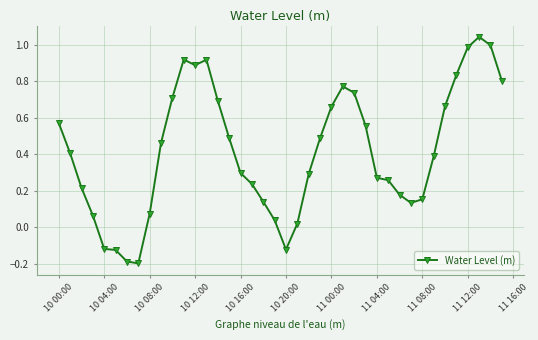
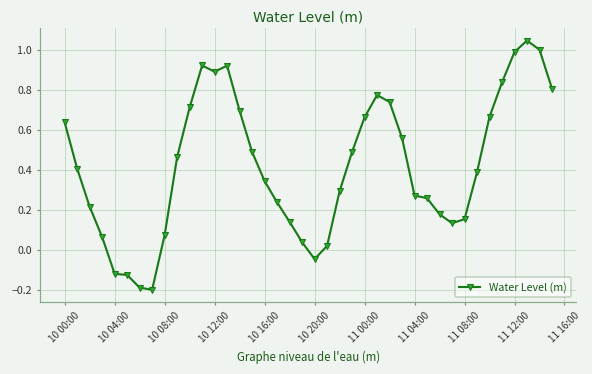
  {
-   "10 00:00": 0.57,
+   "10 00:00": 0.64,
    "10 04:00": -0.12,
    "10 08:00": 0.07,
    "10 12:00": 0.89,
-   "10 16:00": 0.30,
-   "10 20:00": -0.12,
+   "10 16:00": 0.34,
+   "10 20:00": -0.05,
    "11 00:00": 0.66,
    "11 04:00": 0.27,
    "11 08:00": 0.15,
    "11 12:00": 0.99
  }
